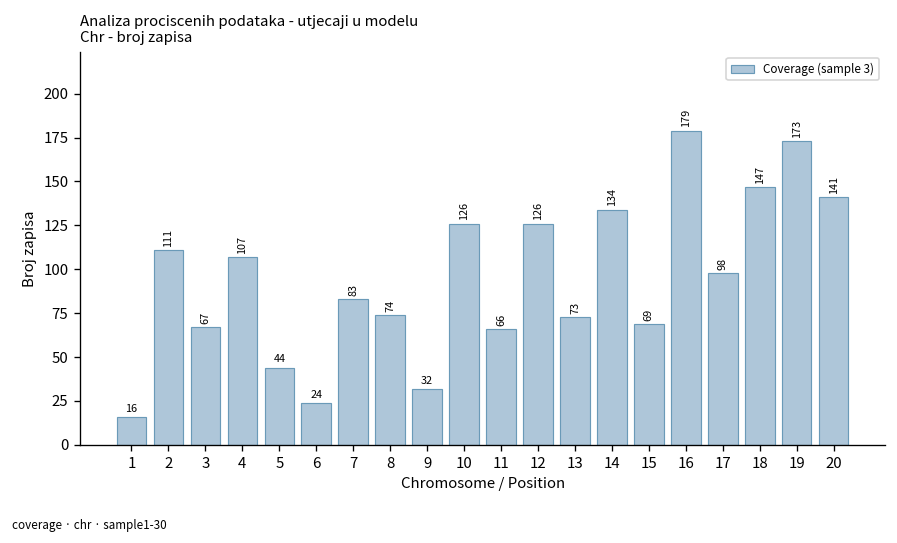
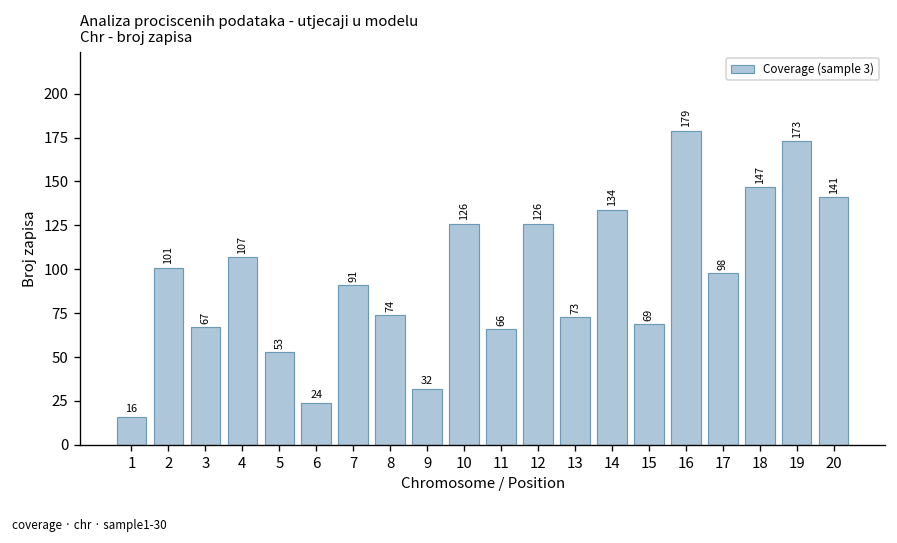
  {
    "1": 16,
-   "2": 111,
+   "2": 101,
    "3": 67,
    "4": 107,
-   "5": 44,
+   "5": 53,
    "6": 24,
-   "7": 83,
+   "7": 91,
    "8": 74,
    "9": 32,
    "10": 126,
    "11": 66,
    "12": 126,
    "13": 73,
    "14": 134,
    "15": 69,
    "16": 179,
    "17": 98,
    "18": 147,
    "19": 173,
    "20": 141
  }
